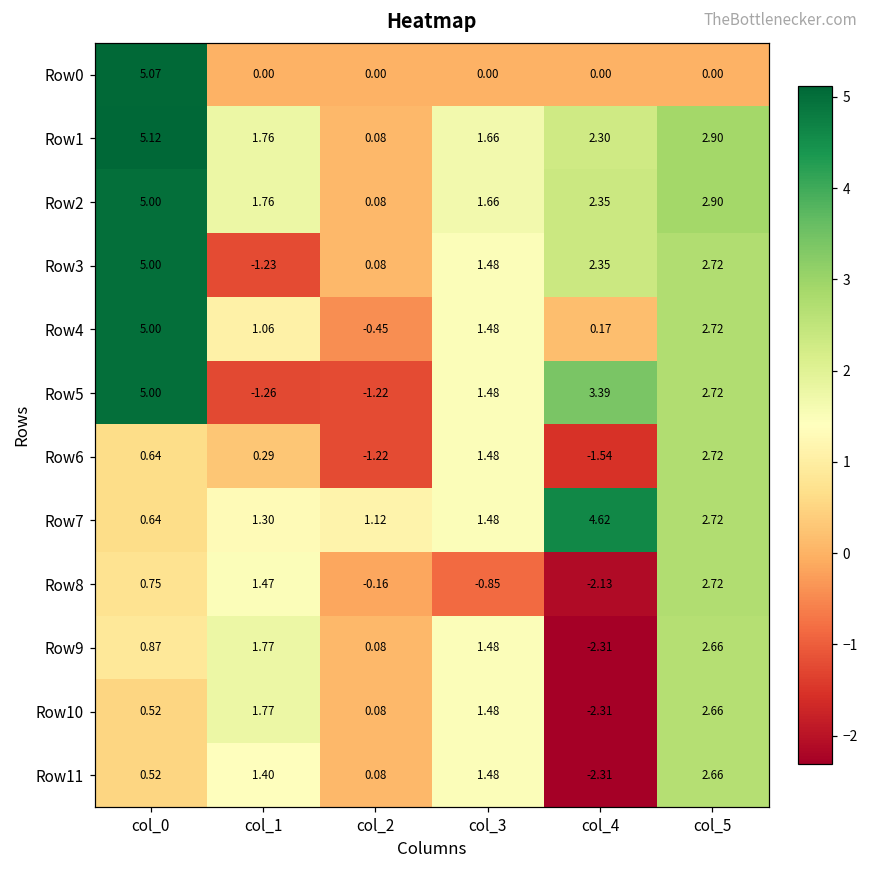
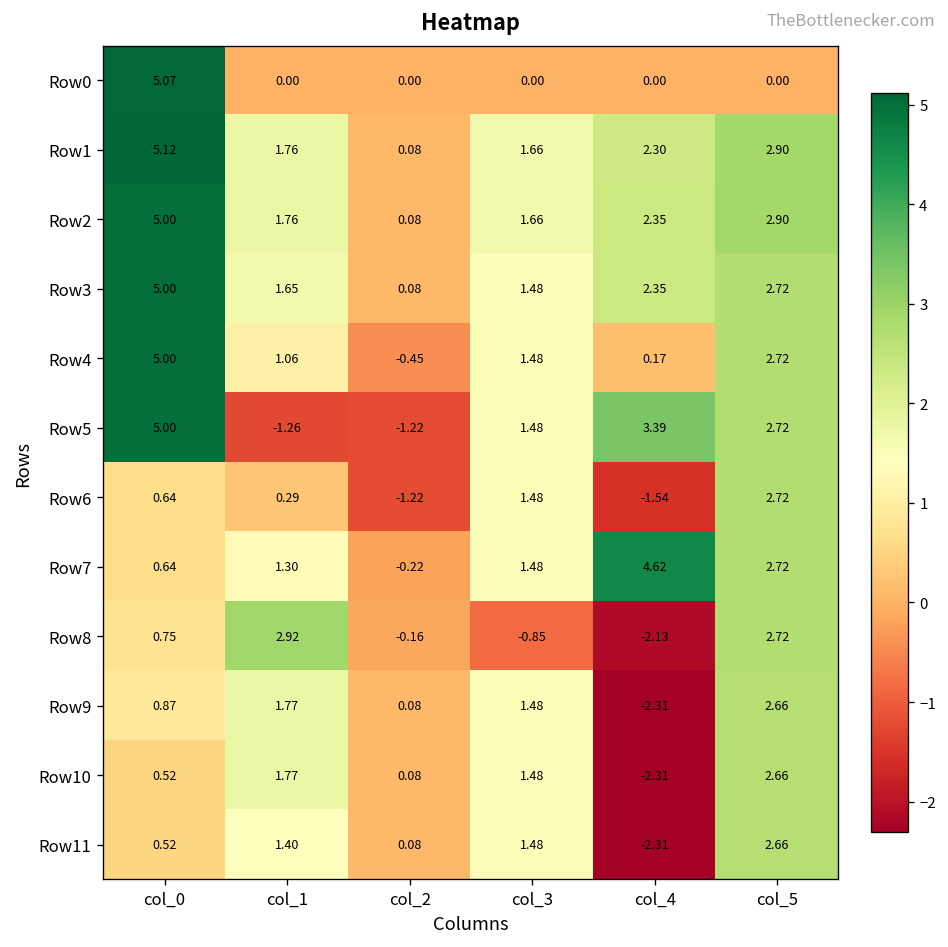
  {
    "Row0": {
      "col_0": 5.07,
      "col_1": 0.00,
      "col_2": 0.00,
      "col_3": 0.00,
      "col_4": 0.00,
      "col_5": 0.00
    },
    "Row1": {
      "col_0": 5.12,
      "col_1": 1.76,
      "col_2": 0.08,
      "col_3": 1.66,
      "col_4": 2.30,
      "col_5": 2.90
    },
    "Row2": {
      "col_0": 5.00,
      "col_1": 1.76,
      "col_2": 0.08,
      "col_3": 1.66,
      "col_4": 2.35,
      "col_5": 2.90
    },
    "Row3": {
      "col_0": 5.00,
-     "col_1": -1.23,
+     "col_1": 1.65,
      "col_2": 0.08,
      "col_3": 1.48,
      "col_4": 2.35,
      "col_5": 2.72
    },
    "Row4": {
      "col_0": 5.00,
      "col_1": 1.06,
      "col_2": -0.45,
      "col_3": 1.48,
      "col_4": 0.17,
      "col_5": 2.72
    },
    "Row5": {
      "col_0": 5.00,
      "col_1": -1.26,
      "col_2": -1.22,
      "col_3": 1.48,
      "col_4": 3.39,
      "col_5": 2.72
    },
    "Row6": {
      "col_0": 0.64,
      "col_1": 0.29,
      "col_2": -1.22,
      "col_3": 1.48,
      "col_4": -1.54,
      "col_5": 2.72
    },
    "Row7": {
      "col_0": 0.64,
      "col_1": 1.30,
-     "col_2": 1.12,
+     "col_2": -0.22,
      "col_3": 1.48,
      "col_4": 4.62,
      "col_5": 2.72
    },
    "Row8": {
      "col_0": 0.75,
-     "col_1": 1.47,
+     "col_1": 2.92,
      "col_2": -0.16,
      "col_3": -0.85,
      "col_4": -2.13,
      "col_5": 2.72
    },
    "Row9": {
      "col_0": 0.87,
      "col_1": 1.77,
      "col_2": 0.08,
      "col_3": 1.48,
      "col_4": -2.31,
      "col_5": 2.66
    },
    "Row10": {
      "col_0": 0.52,
      "col_1": 1.77,
      "col_2": 0.08,
      "col_3": 1.48,
      "col_4": -2.31,
      "col_5": 2.66
    },
    "Row11": {
      "col_0": 0.52,
      "col_1": 1.40,
      "col_2": 0.08,
      "col_3": 1.48,
      "col_4": -2.31,
      "col_5": 2.66
    }
  }
